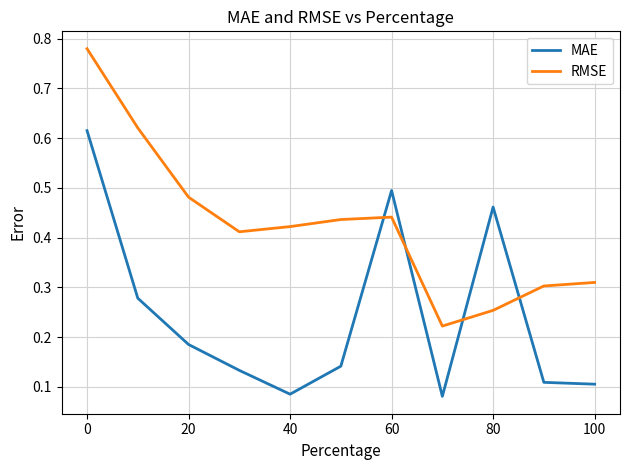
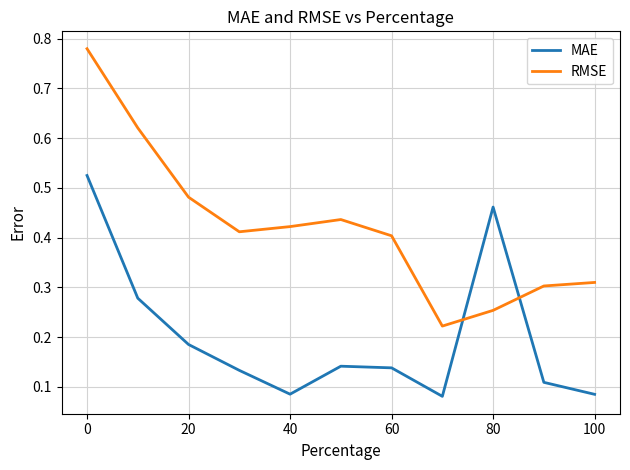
  {
    "MAE": {
-     "0": 0.61,
+     "0": 0.52,
      "20": 0.19,
      "40": 0.09,
-     "60": 0.49,
+     "60": 0.14,
      "80": 0.46,
-     "100": 0.11
+     "100": 0.09
    },
    "RMSE": {
      "0": 0.78,
      "20": 0.48,
      "40": 0.42,
-     "60": 0.44,
+     "60": 0.40,
      "80": 0.25,
      "100": 0.31
    }
  }
